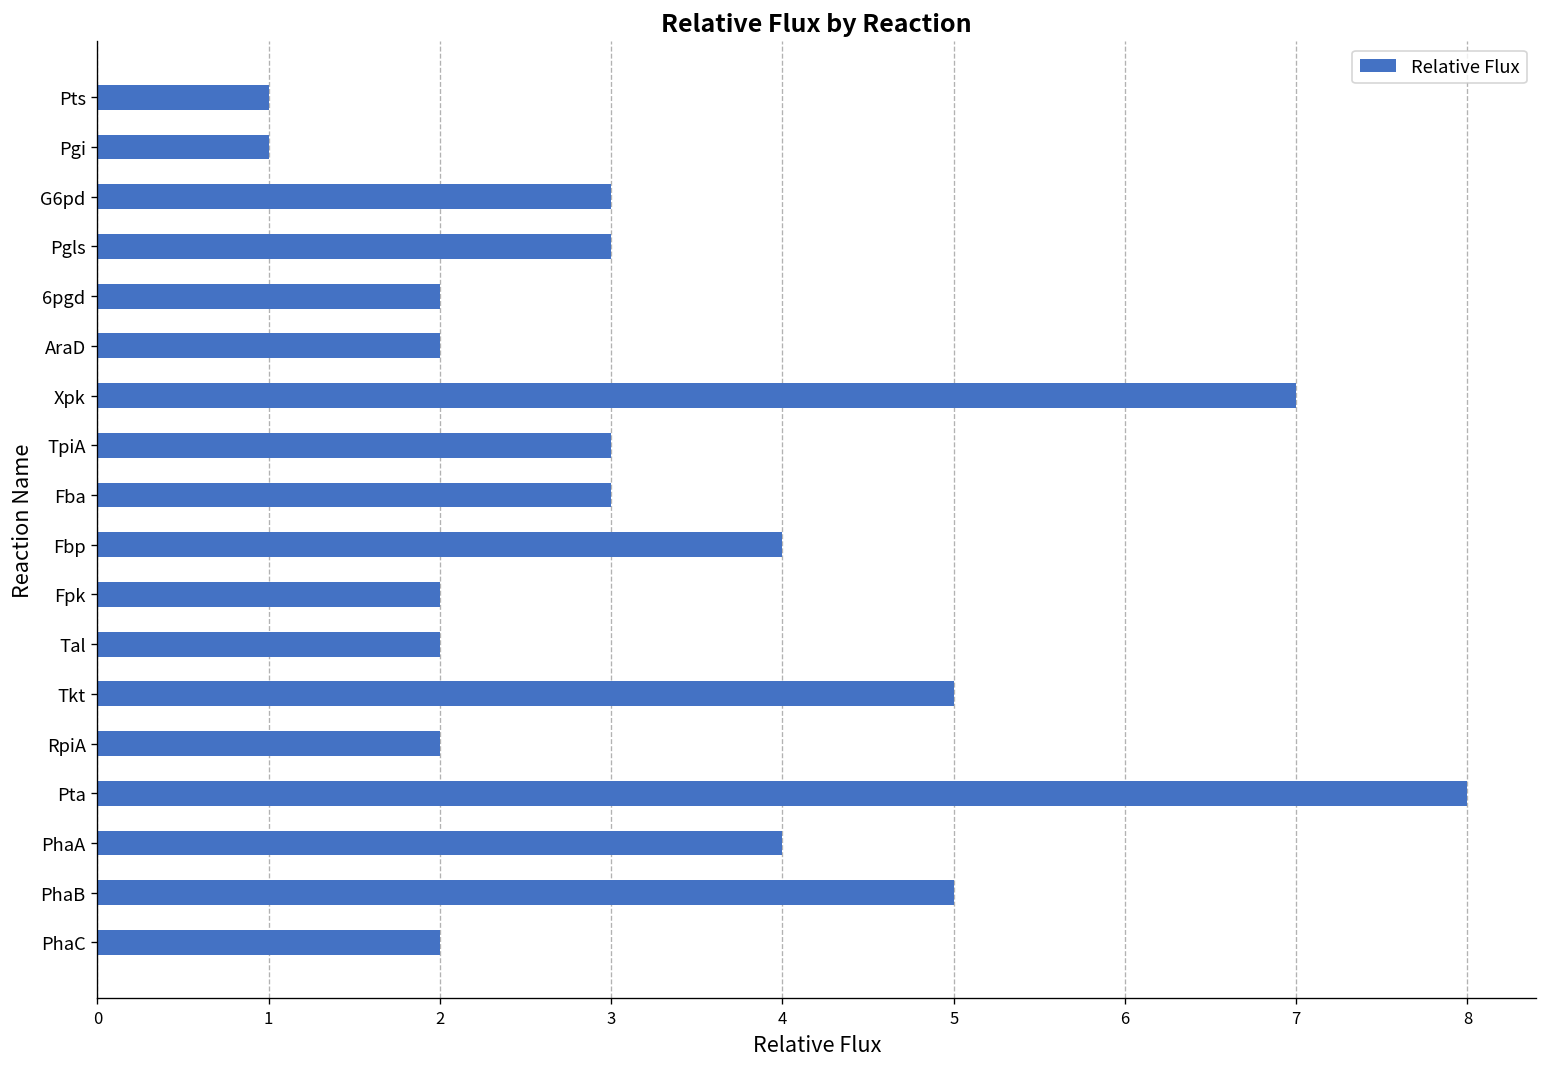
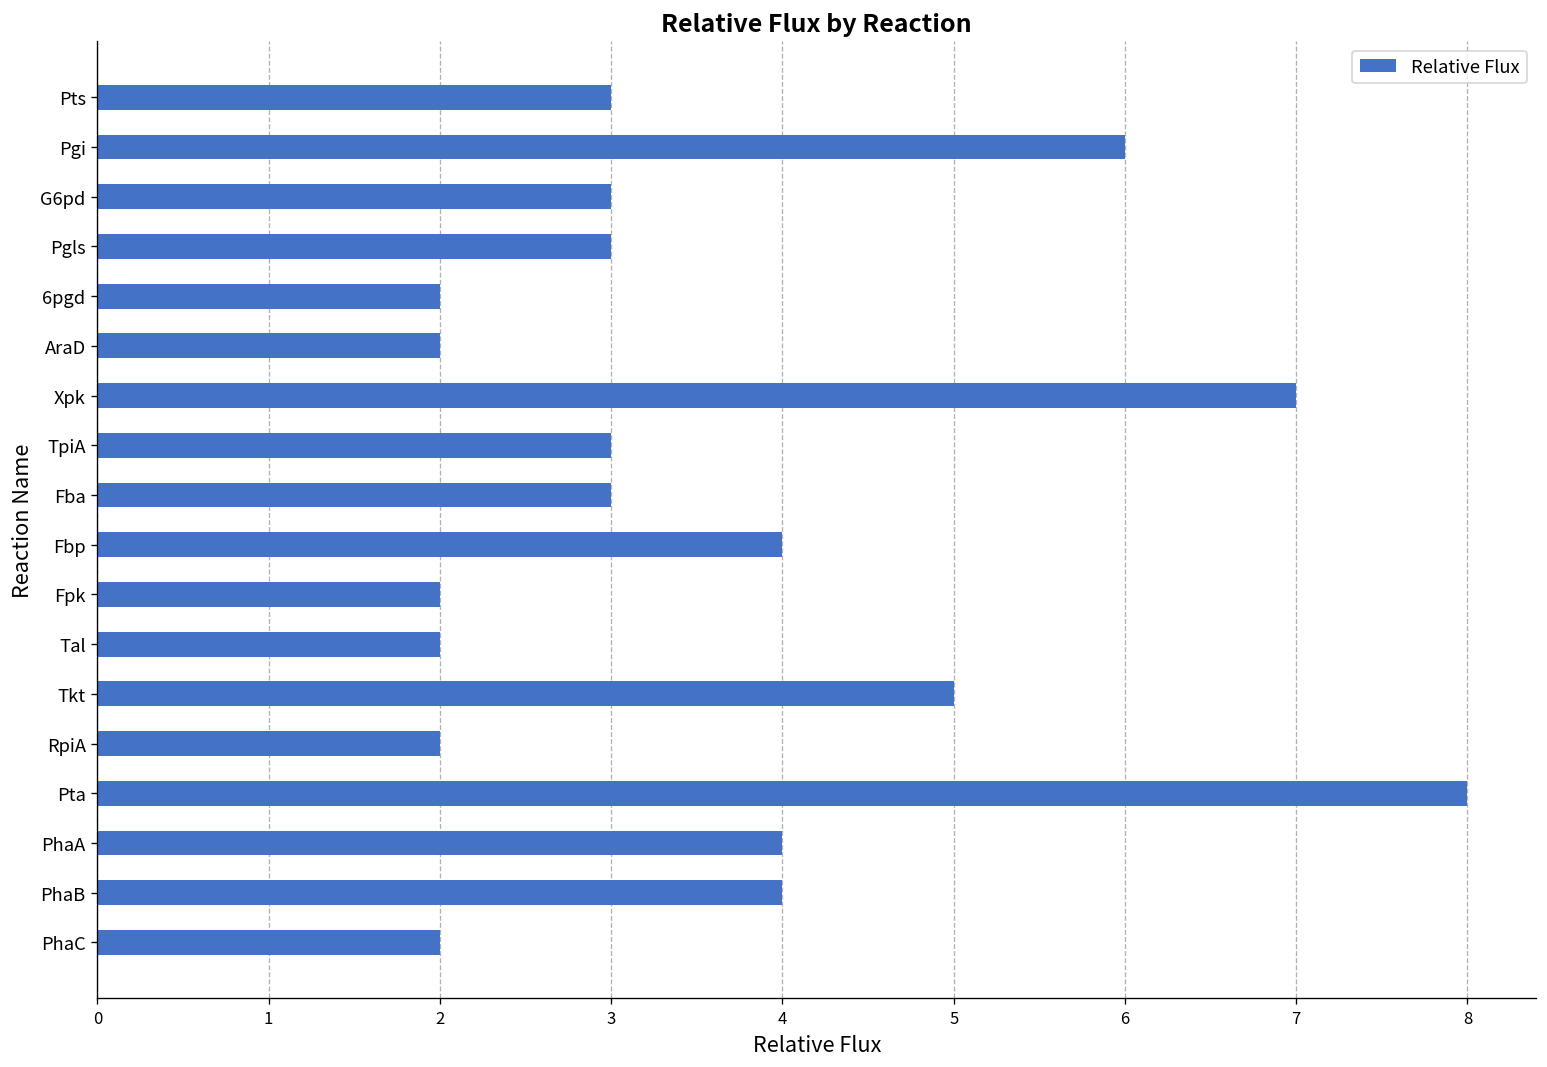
  {
-   "Pts": 1,
-   "Pgi": 1,
+   "Pts": 3,
+   "Pgi": 6,
    "G6pd": 3,
    "Pgls": 3,
    "6pgd": 2,
    "AraD": 2,
    "Xpk": 7,
    "TpiA": 3,
    "Fba": 3,
    "Fbp": 4,
    "Fpk": 2,
    "Tal": 2,
    "Tkt": 5,
    "RpiA": 2,
    "Pta": 8,
    "PhaA": 4,
-   "PhaB": 5,
+   "PhaB": 4,
    "PhaC": 2
  }
